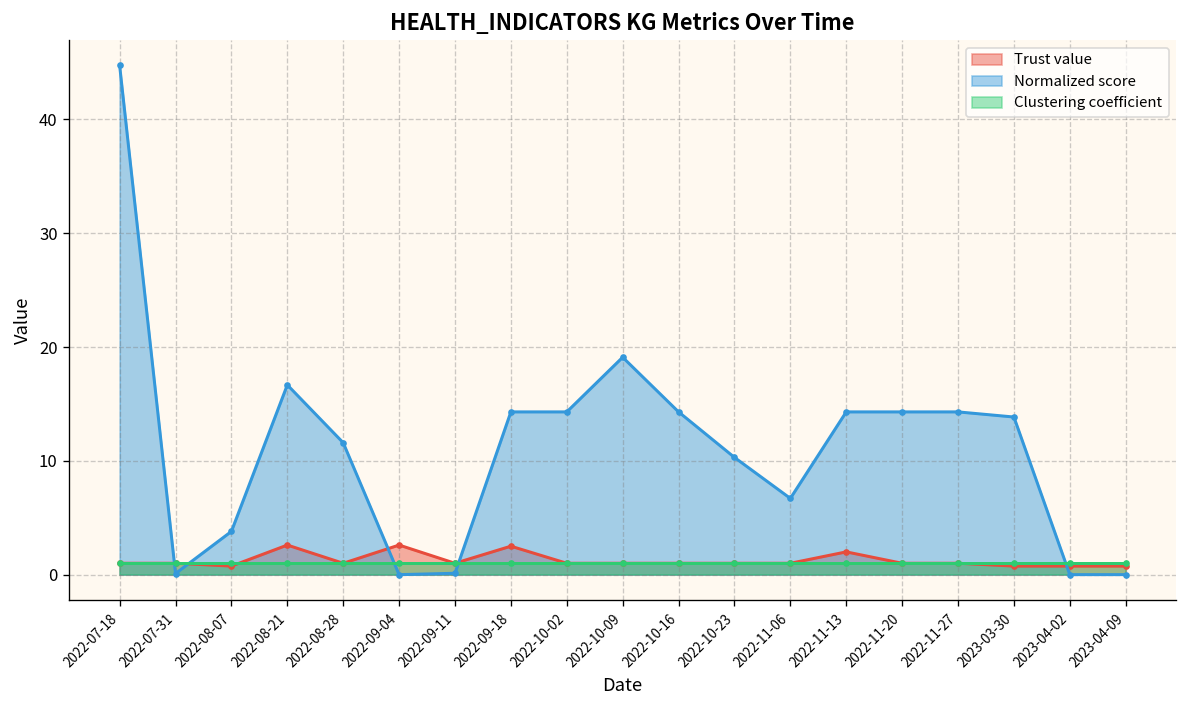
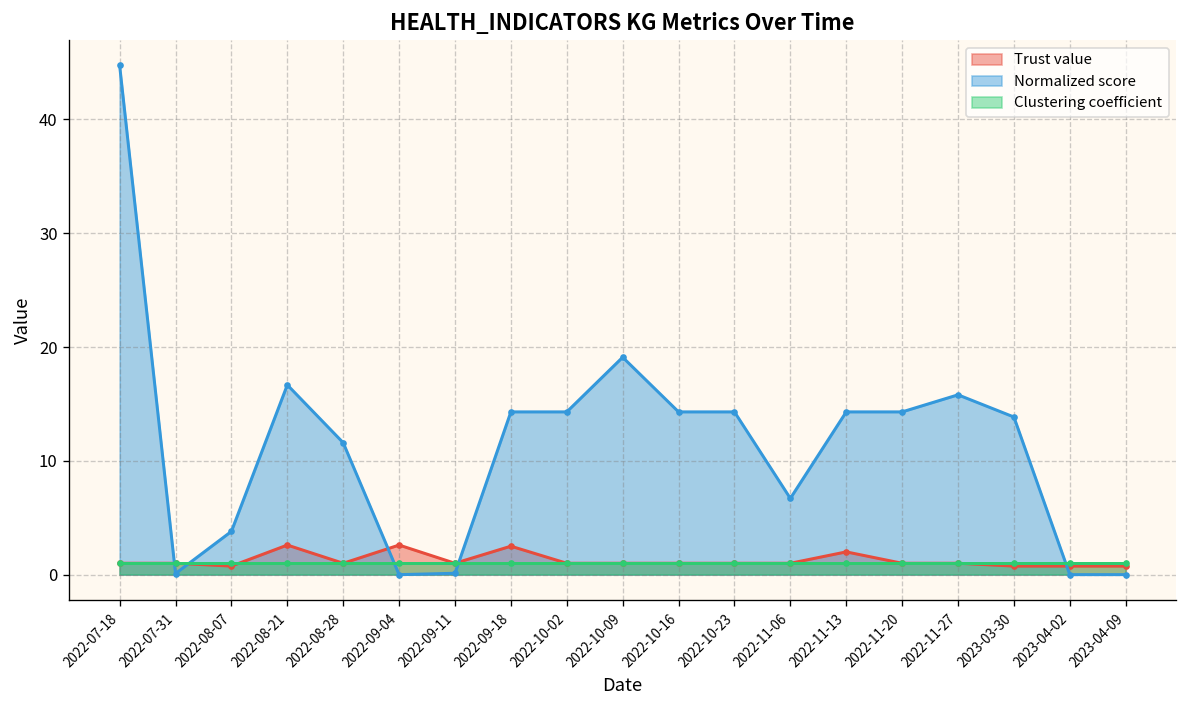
  {
    "Trust value": {
      "2022-08-21": 3,
      "2022-09-04": 3,
      "2022-09-18": 3,
      "2022-11-13": 2
    },
    "Normalized score": {
      "2022-07-18": 45,
      "2022-07-31": 0,
      "2022-08-07": 4,
      "2022-08-21": 17,
      "2022-08-28": 12,
      "2022-09-04": 0,
      "2022-09-11": 0,
      "2022-09-18": 14,
      "2022-10-02": 14,
      "2022-10-09": 19,
      "2022-10-16": 14,
-     "2022-10-23": 10,
+     "2022-10-23": 14,
      "2022-11-06": 7,
      "2022-11-13": 14,
      "2022-11-20": 14,
-     "2022-11-27": 14,
+     "2022-11-27": 16,
      "2023-03-30": 14,
      "2023-04-02": 0,
      "2023-04-09": 0
    },
    "Clustering coefficient": {
      "2022-08-21": 1,
      "2022-09-04": 1,
      "2022-09-18": 1,
      "2022-11-13": 1
    }
  }
